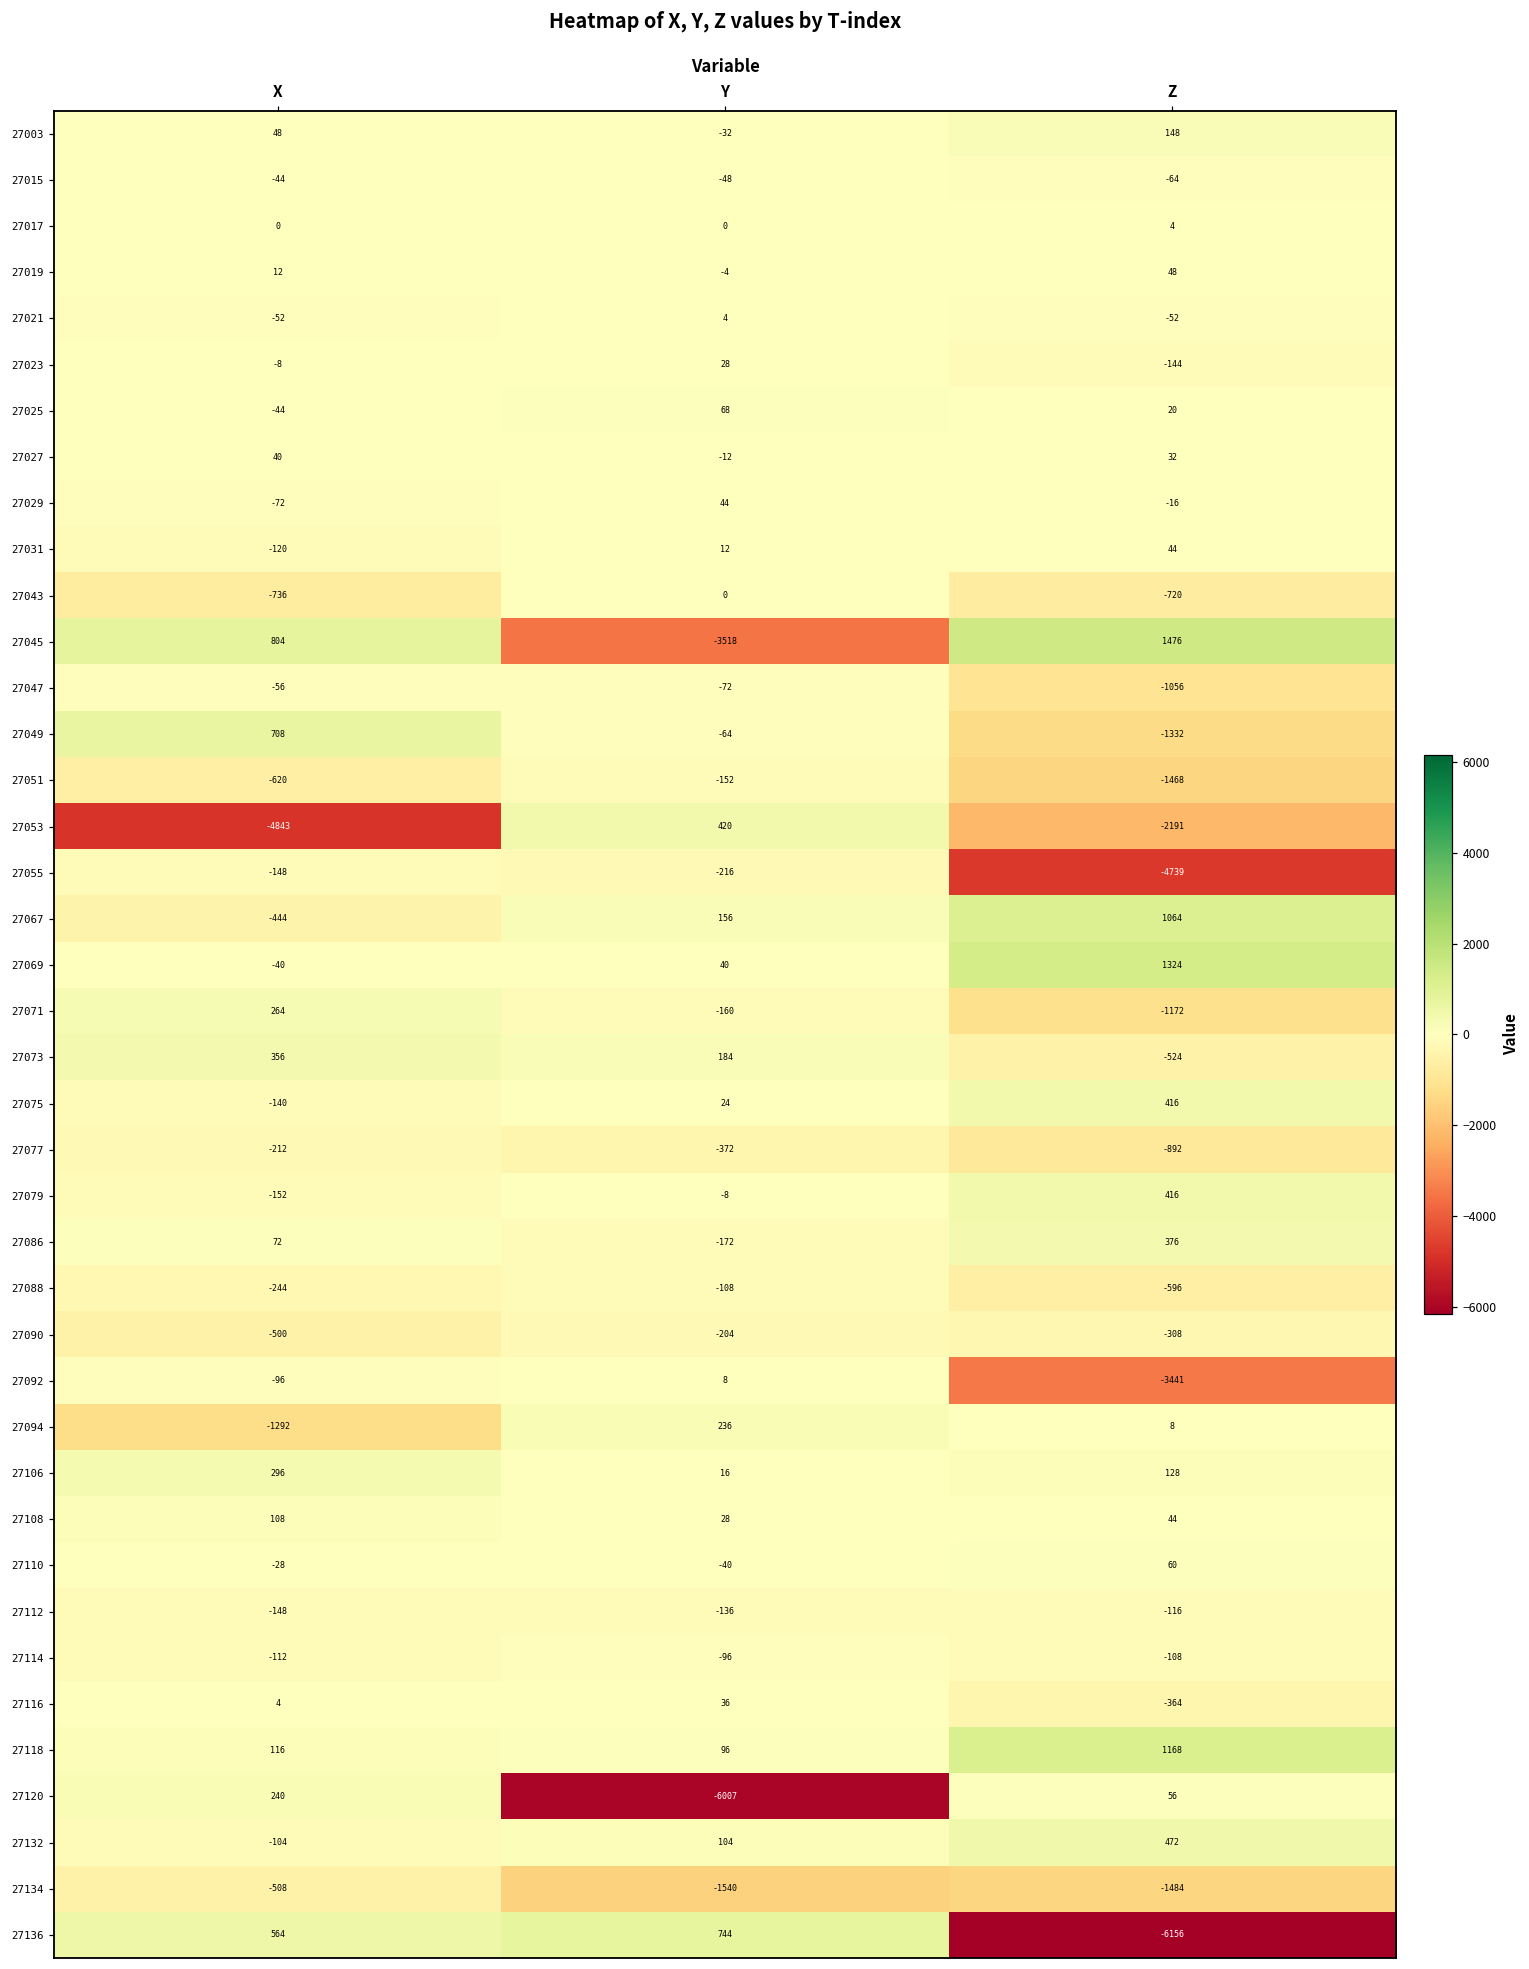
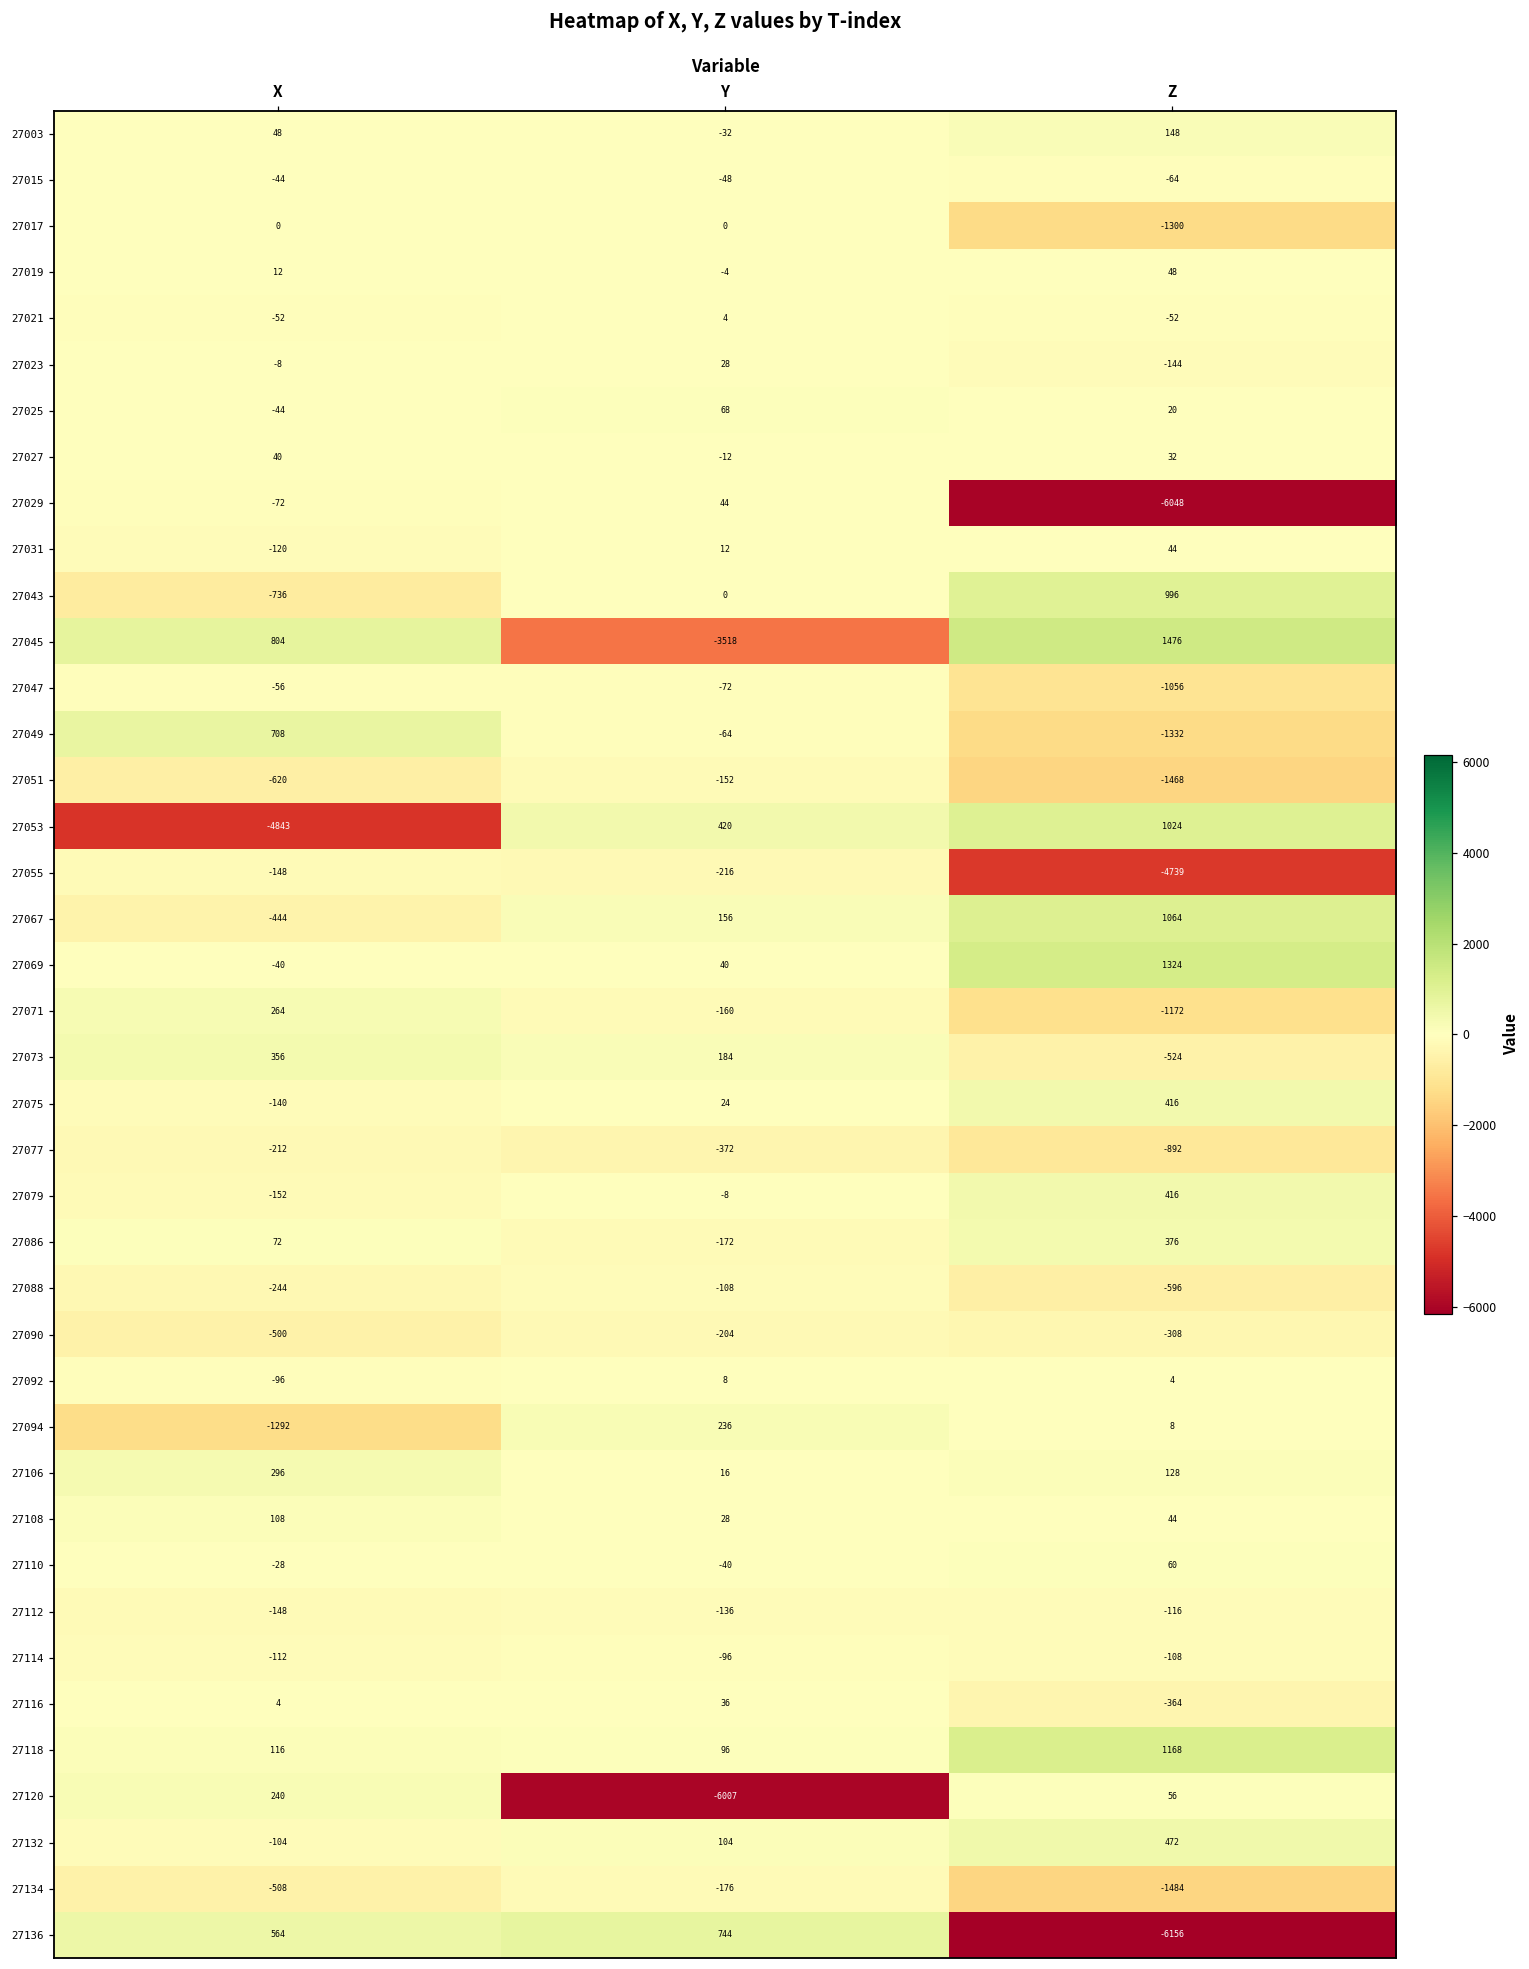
  {
    "27003": {
      "X": 48,
      "Y": -32,
      "Z": 148
    },
    "27015": {
      "X": -44,
      "Y": -48,
      "Z": -64
    },
    "27017": {
      "X": 0,
      "Y": 0,
-     "Z": 4
+     "Z": -1300
    },
    "27019": {
      "X": 12,
      "Y": -4,
      "Z": 48
    },
    "27021": {
      "X": -52,
      "Y": 4,
      "Z": -52
    },
    "27023": {
      "X": -8,
      "Y": 28,
      "Z": -144
    },
    "27025": {
      "X": -44,
      "Y": 68,
      "Z": 20
    },
    "27027": {
      "X": 40,
      "Y": -12,
      "Z": 32
    },
    "27029": {
      "X": -72,
      "Y": 44,
-     "Z": -16
+     "Z": -6048
    },
    "27031": {
      "X": -120,
      "Y": 12,
      "Z": 44
    },
    "27043": {
      "X": -736,
      "Y": 0,
-     "Z": -720
+     "Z": 996
    },
    "27045": {
      "X": 804,
      "Y": -3518,
      "Z": 1476
    },
    "27047": {
      "X": -56,
      "Y": -72,
      "Z": -1056
    },
    "27049": {
      "X": 708,
      "Y": -64,
      "Z": -1332
    },
    "27051": {
      "X": -620,
      "Y": -152,
      "Z": -1468
    },
    "27053": {
      "X": -4843,
      "Y": 420,
-     "Z": -2191
+     "Z": 1024
    },
    "27055": {
      "X": -148,
      "Y": -216,
      "Z": -4739
    },
    "27067": {
      "X": -444,
      "Y": 156,
      "Z": 1064
    },
    "27069": {
      "X": -40,
      "Y": 40,
      "Z": 1324
    },
    "27071": {
      "X": 264,
      "Y": -160,
      "Z": -1172
    },
    "27073": {
      "X": 356,
      "Y": 184,
      "Z": -524
    },
    "27075": {
      "X": -140,
      "Y": 24,
      "Z": 416
    },
    "27077": {
      "X": -212,
      "Y": -372,
      "Z": -892
    },
    "27079": {
      "X": -152,
      "Y": -8,
      "Z": 416
    },
    "27086": {
      "X": 72,
      "Y": -172,
      "Z": 376
    },
    "27088": {
      "X": -244,
      "Y": -108,
      "Z": -596
    },
    "27090": {
      "X": -500,
      "Y": -204,
      "Z": -308
    },
    "27092": {
      "X": -96,
      "Y": 8,
-     "Z": -3441
+     "Z": 4
    },
    "27094": {
      "X": -1292,
      "Y": 236,
      "Z": 8
    },
    "27106": {
      "X": 296,
      "Y": 16,
      "Z": 128
    },
    "27108": {
      "X": 108,
      "Y": 28,
      "Z": 44
    },
    "27110": {
      "X": -28,
      "Y": -40,
      "Z": 60
    },
    "27112": {
      "X": -148,
      "Y": -136,
      "Z": -116
    },
    "27114": {
      "X": -112,
      "Y": -96,
      "Z": -108
    },
    "27116": {
      "X": 4,
      "Y": 36,
      "Z": -364
    },
    "27118": {
      "X": 116,
      "Y": 96,
      "Z": 1168
    },
    "27120": {
      "X": 240,
      "Y": -6007,
      "Z": 56
    },
    "27132": {
      "X": -104,
      "Y": 104,
      "Z": 472
    },
    "27134": {
      "X": -508,
-     "Y": -1540,
+     "Y": -176,
      "Z": -1484
    },
    "27136": {
      "X": 564,
      "Y": 744,
      "Z": -6156
    }
  }
